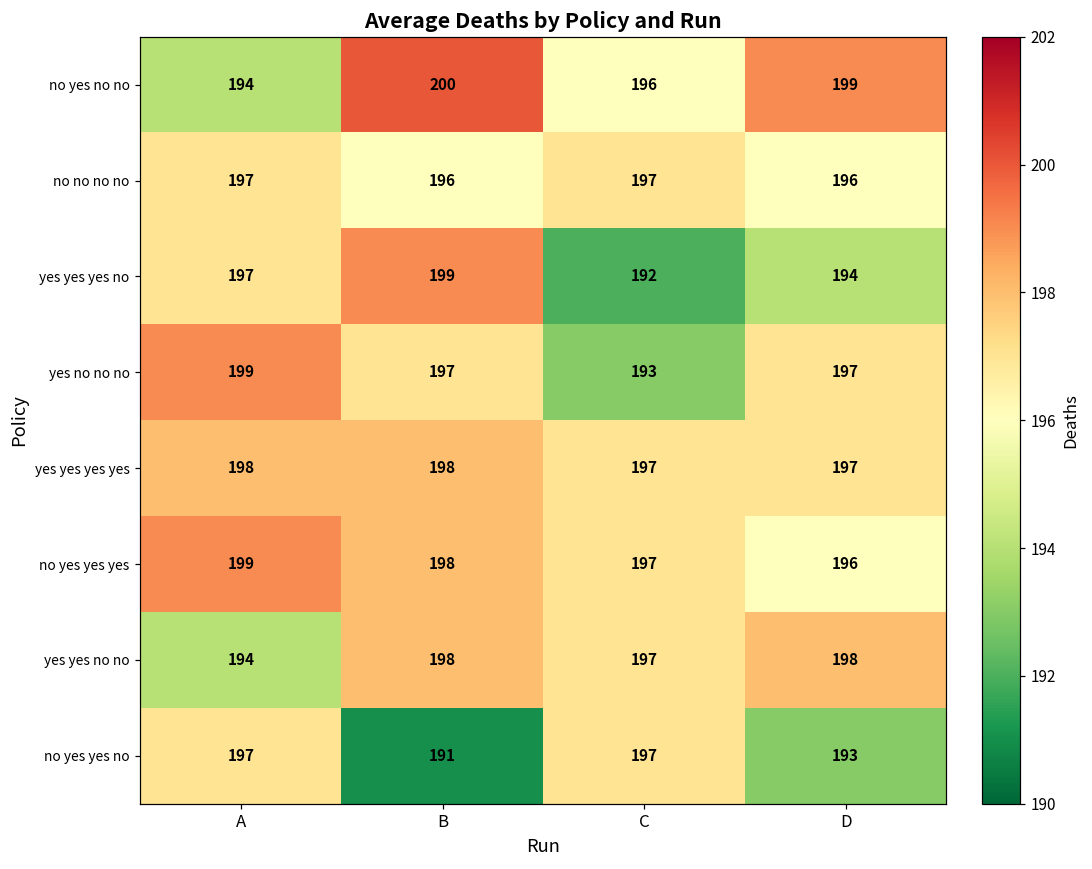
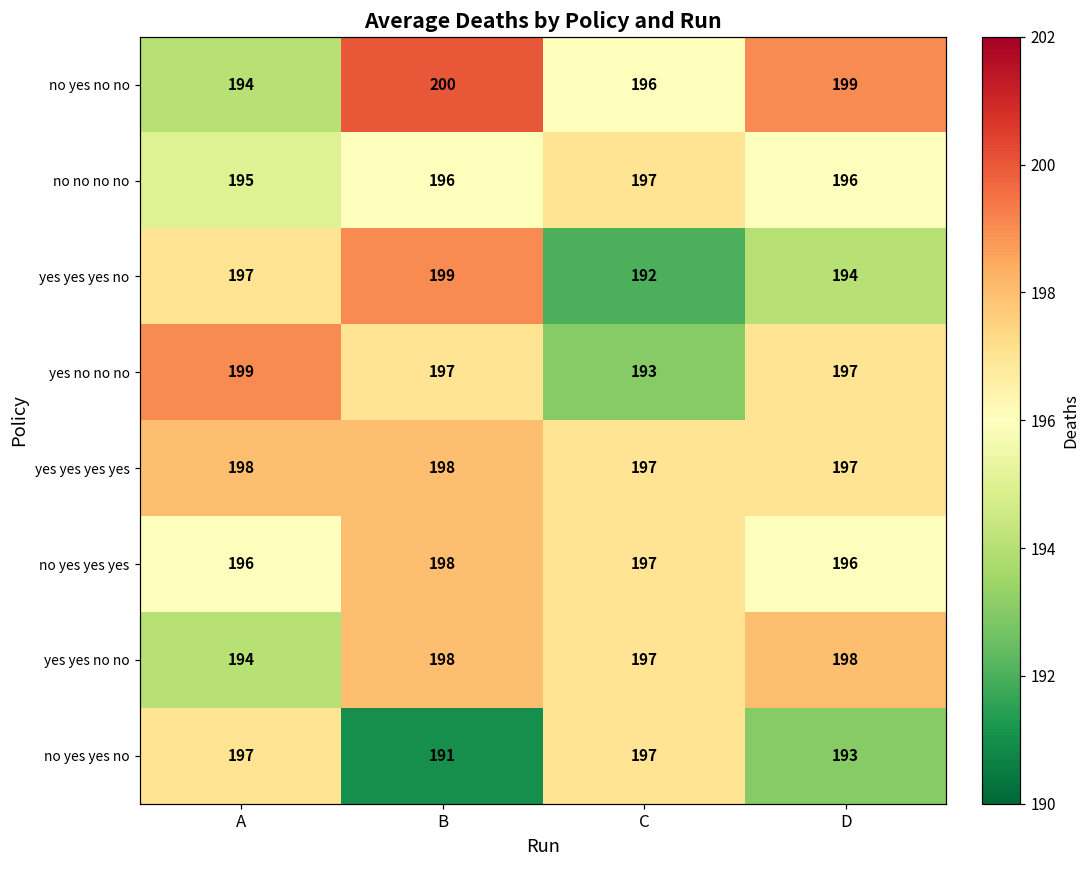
  {
    "no yes no no": {
      "A": 194,
      "B": 200,
      "C": 196,
      "D": 199
    },
    "no no no no": {
-     "A": 197,
+     "A": 195,
      "B": 196,
      "C": 197,
      "D": 196
    },
    "yes yes yes no": {
      "A": 197,
      "B": 199,
      "C": 192,
      "D": 194
    },
    "yes no no no": {
      "A": 199,
      "B": 197,
      "C": 193,
      "D": 197
    },
    "yes yes yes yes": {
      "A": 198,
      "B": 198,
      "C": 197,
      "D": 197
    },
    "no yes yes yes": {
-     "A": 199,
+     "A": 196,
      "B": 198,
      "C": 197,
      "D": 196
    },
    "yes yes no no": {
      "A": 194,
      "B": 198,
      "C": 197,
      "D": 198
    },
    "no yes yes no": {
      "A": 197,
      "B": 191,
      "C": 197,
      "D": 193
    }
  }
